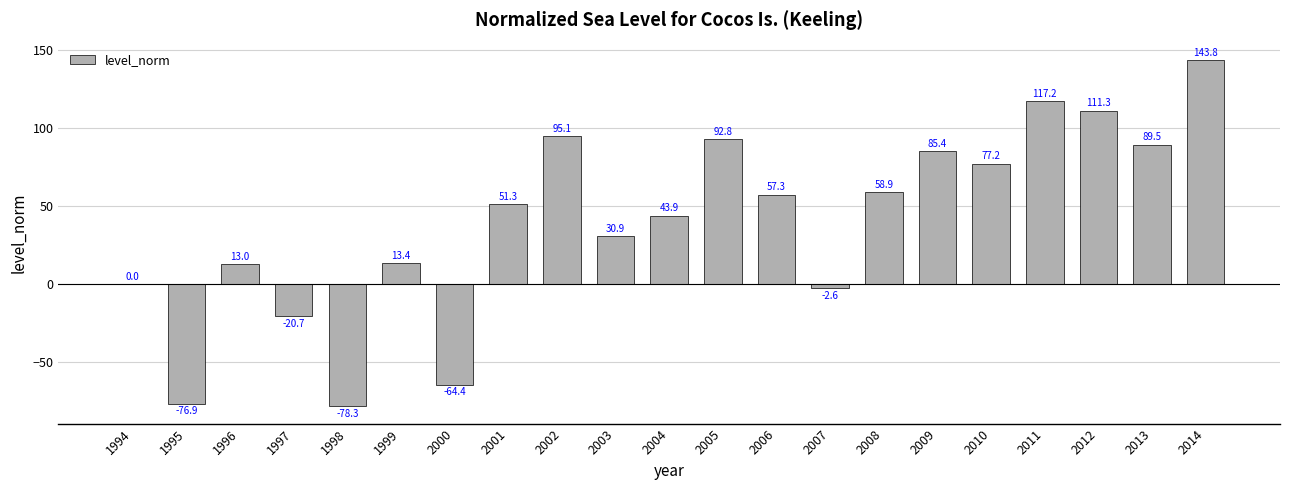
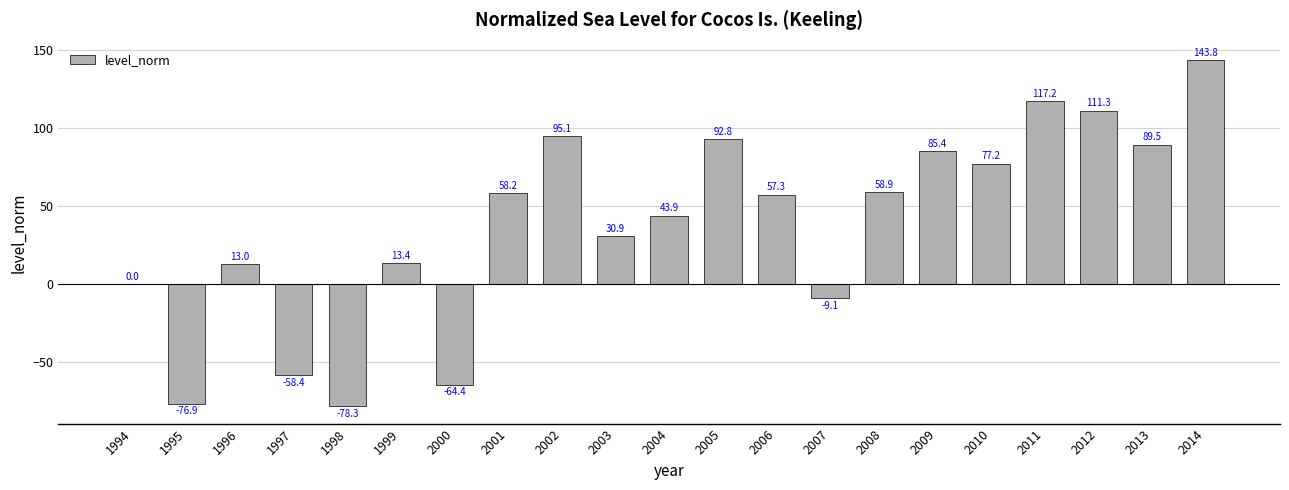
  {
    "1994": 0.0,
    "1995": -76.9,
    "1996": 13.0,
-   "1997": -20.7,
+   "1997": -58.4,
    "1998": -78.3,
    "1999": 13.4,
    "2000": -64.4,
-   "2001": 51.3,
+   "2001": 58.2,
    "2002": 95.1,
    "2003": 30.9,
    "2004": 43.9,
    "2005": 92.8,
    "2006": 57.3,
-   "2007": -2.6,
+   "2007": -9.1,
    "2008": 58.9,
    "2009": 85.4,
    "2010": 77.2,
    "2011": 117.2,
    "2012": 111.3,
    "2013": 89.5,
    "2014": 143.8
  }
